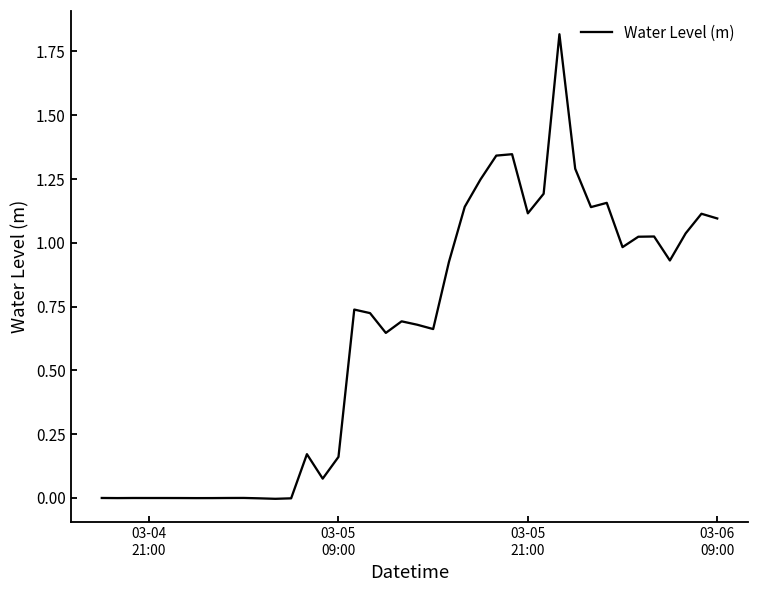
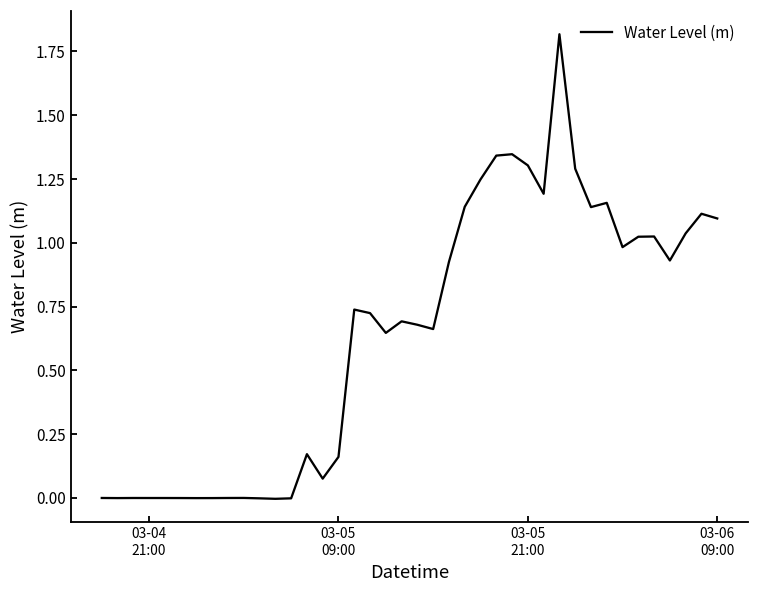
  {
    "03-04 21:00": 0.00,
    "03-05 09:00": 0.16,
-   "03-05 21:00": 1.12,
+   "03-05 21:00": 1.30,
    "03-06 09:00": 1.10
  }
